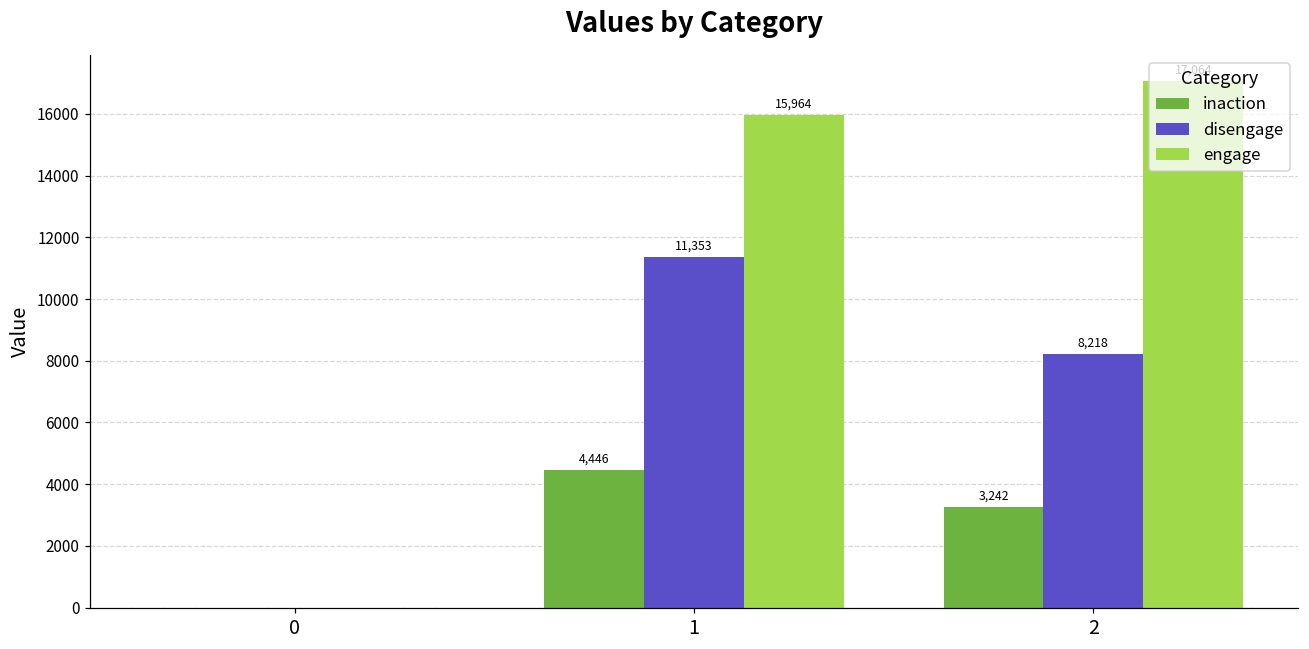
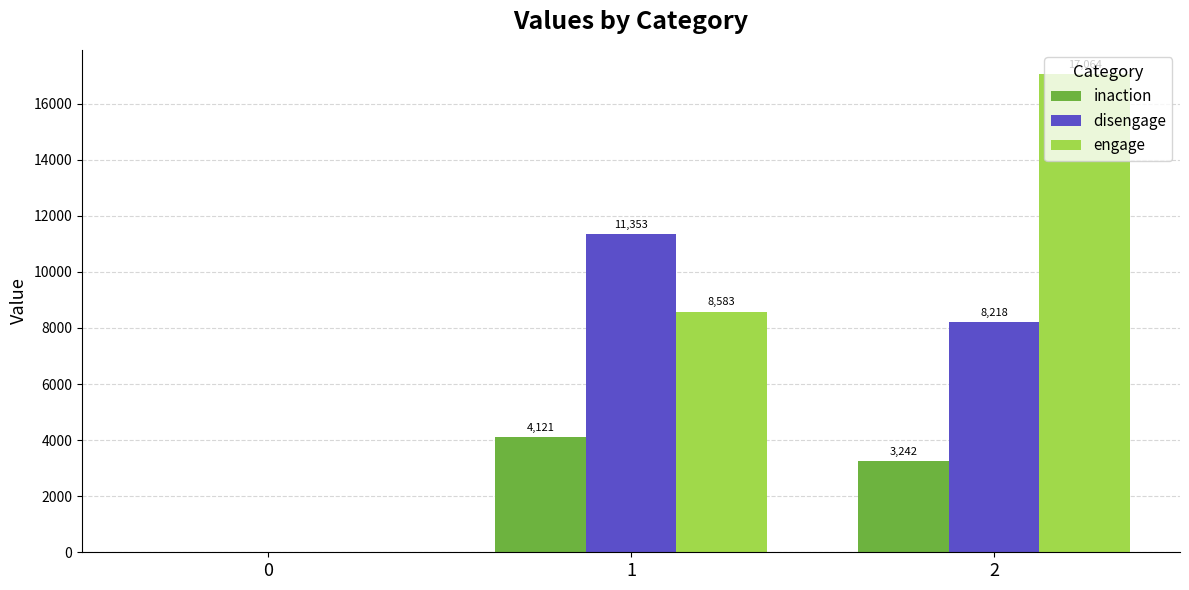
  {
    "inaction": {
-     "1": "4,446",
+     "1": "4,121",
      "2": "3,242"
    },
    "disengage": {
      "1": "11,353",
      "2": "8,218"
    },
    "engage": {
-     "1": "15,964"
+     "1": "8,583"
    }
  }
